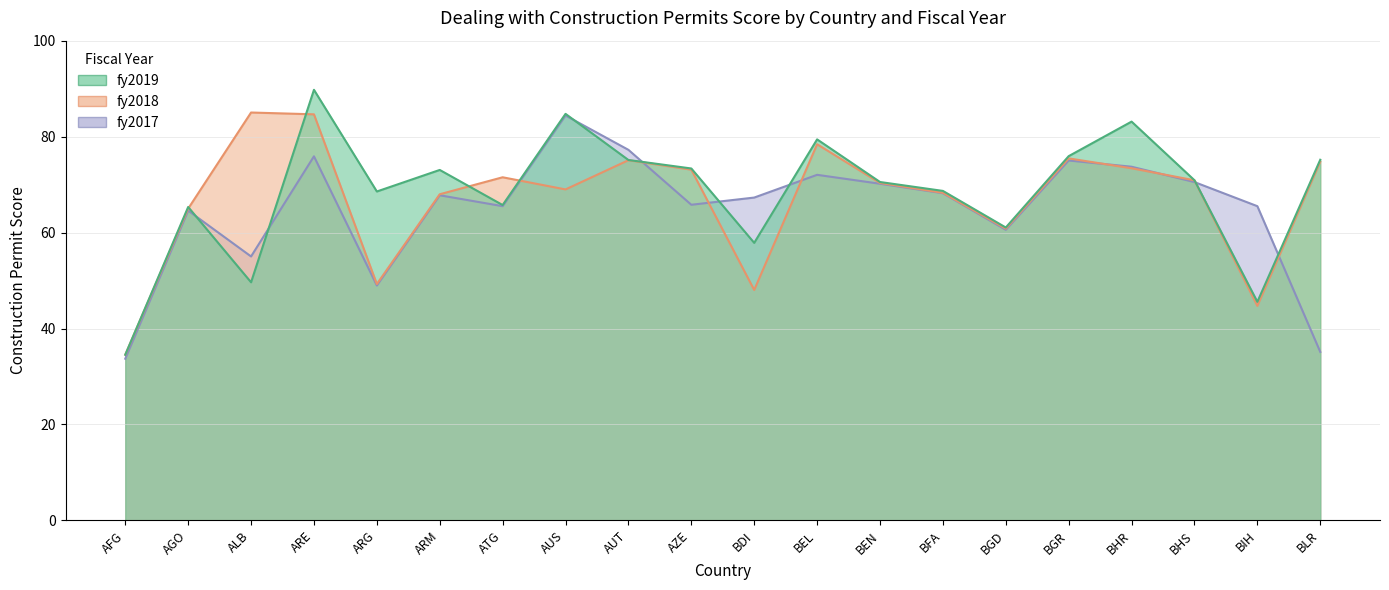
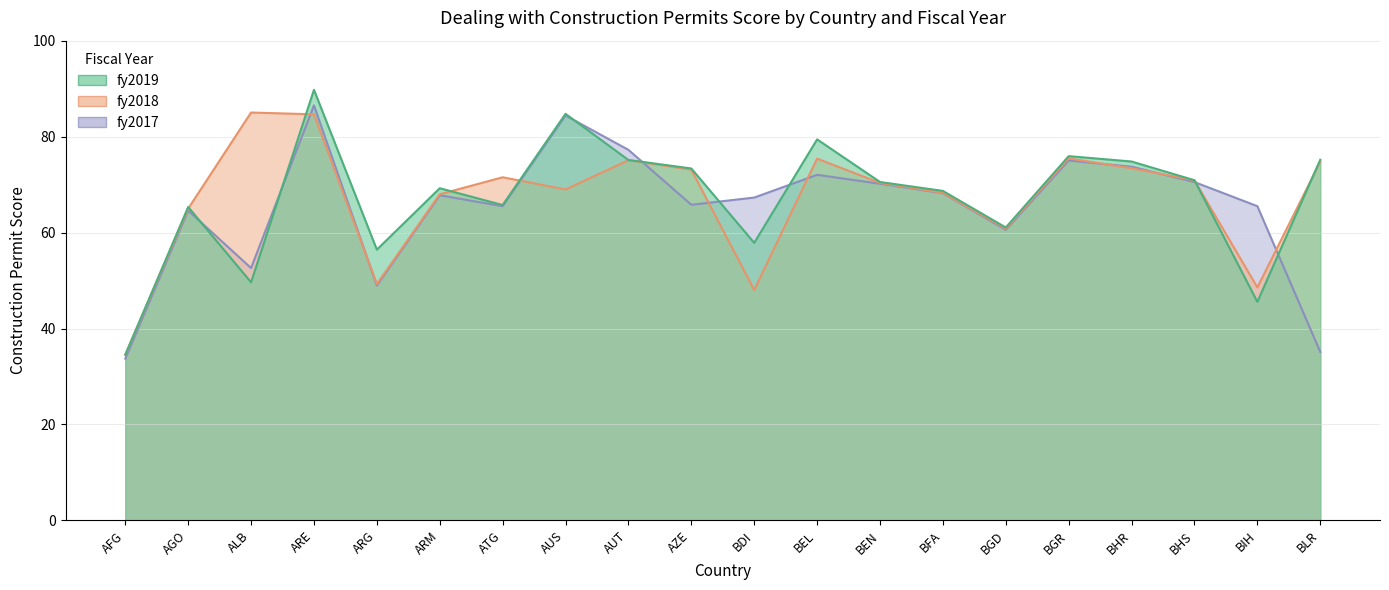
  {
    "fy2017": {
      "AFG": 34,
-     "ALB": 55,
-     "ARE": 76,
+     "ALB": 53,
+     "ARE": 87,
      "AUT": 77,
      "AZE": 66,
      "BDI": 67,
      "BEL": 72,
      "BIH": 65,
      "BLR": 35
    },
    "fy2018": {
      "ALB": 85,
      "ARE": 85,
      "ATG": 72,
      "AUS": 69,
      "BDI": 48,
-     "BEL": 78,
-     "BIH": 45
+     "BEL": 75,
+     "BIH": 49
    },
    "fy2019": {
      "ALB": 50,
      "ARE": 90,
-     "ARG": 69,
-     "ARM": 73,
+     "ARG": 56,
+     "ARM": 69,
      "BDI": 58,
      "BEL": 79,
-     "BHR": 83,
+     "BHR": 75,
      "BIH": 46
    }
  }
